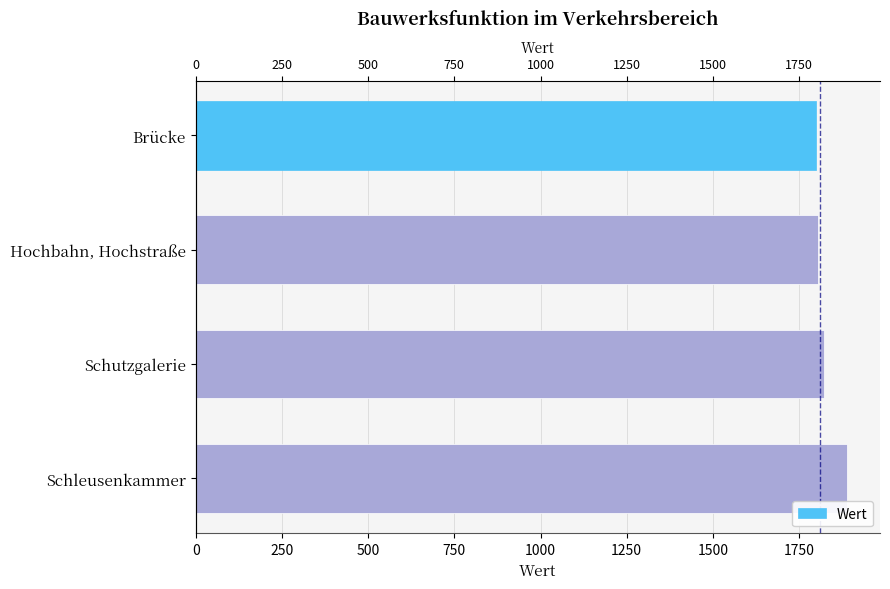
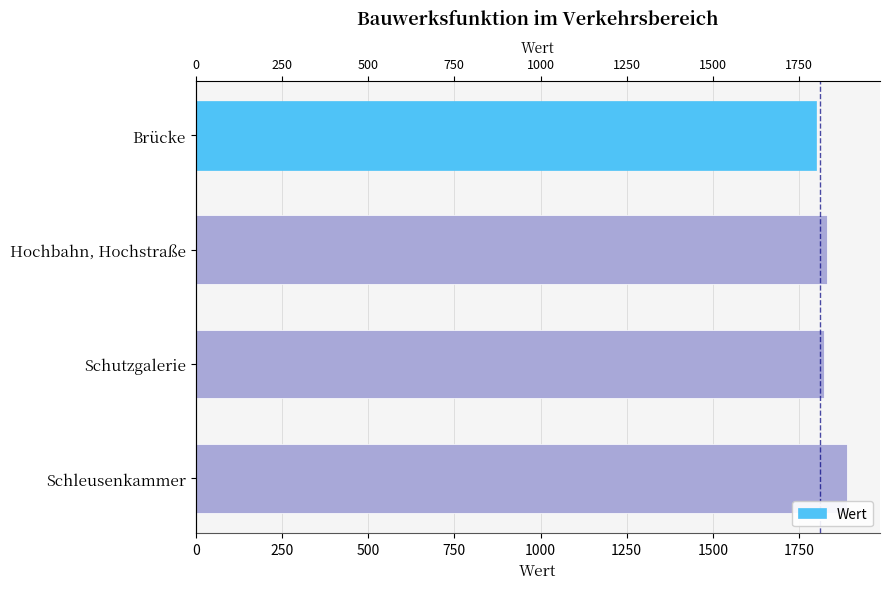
  {
    "Brücke": 1800,
-   "Hochbahn, Hochstraße": 1810,
+   "Hochbahn, Hochstraße": 1830,
    "Schutzgalerie": 1820,
    "Schleusenkammer": 1890
  }
